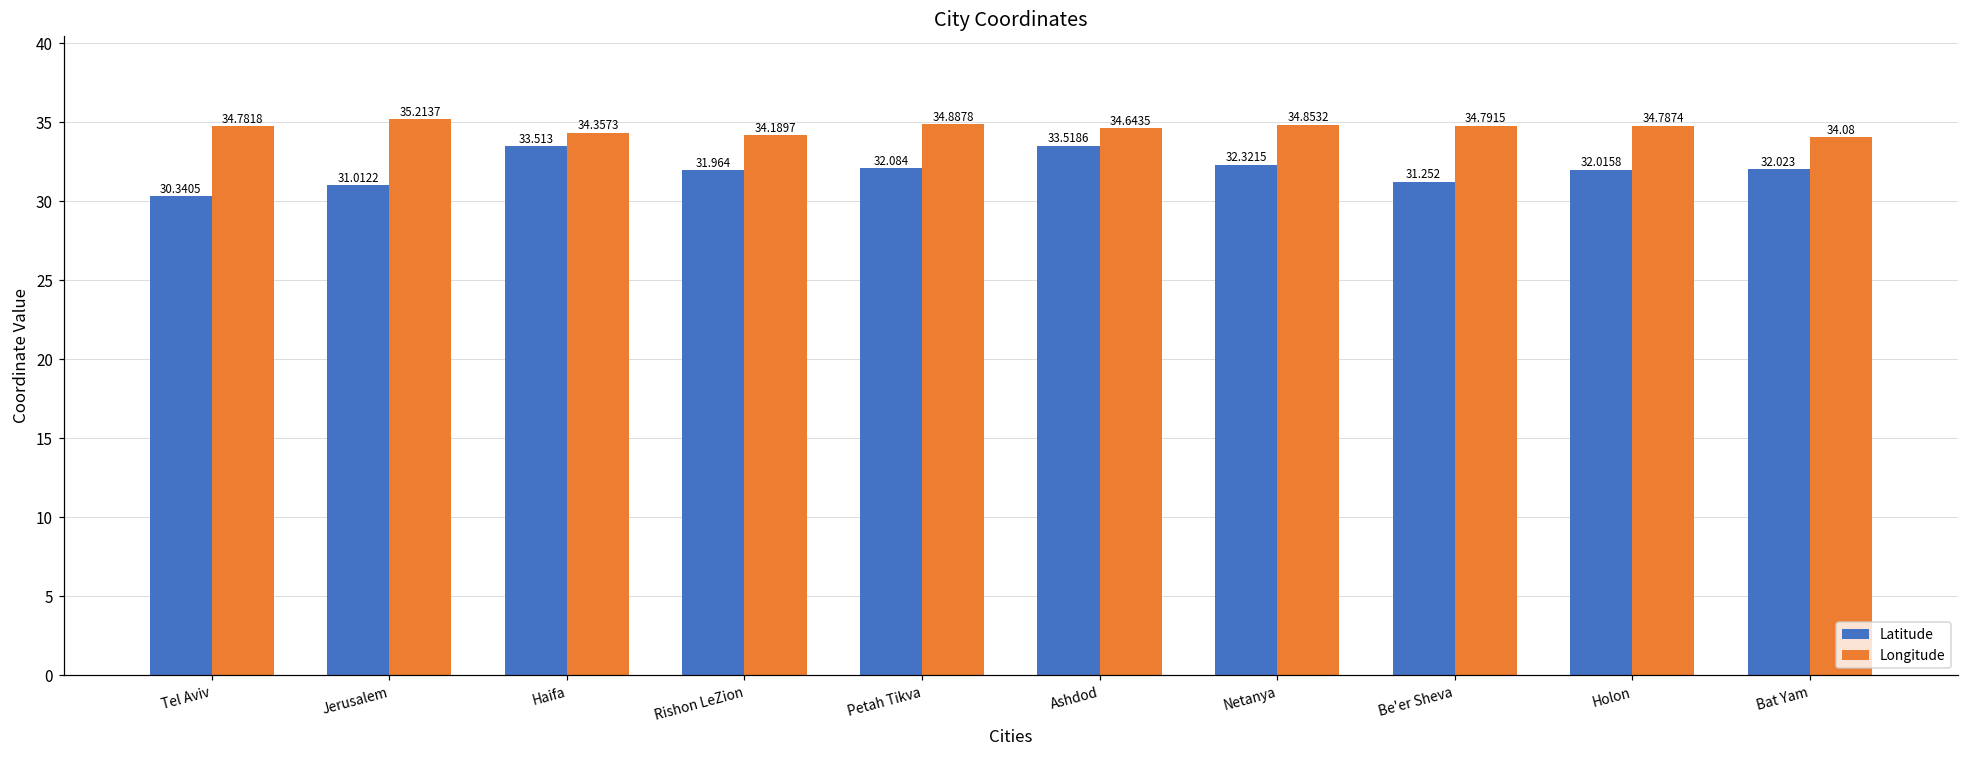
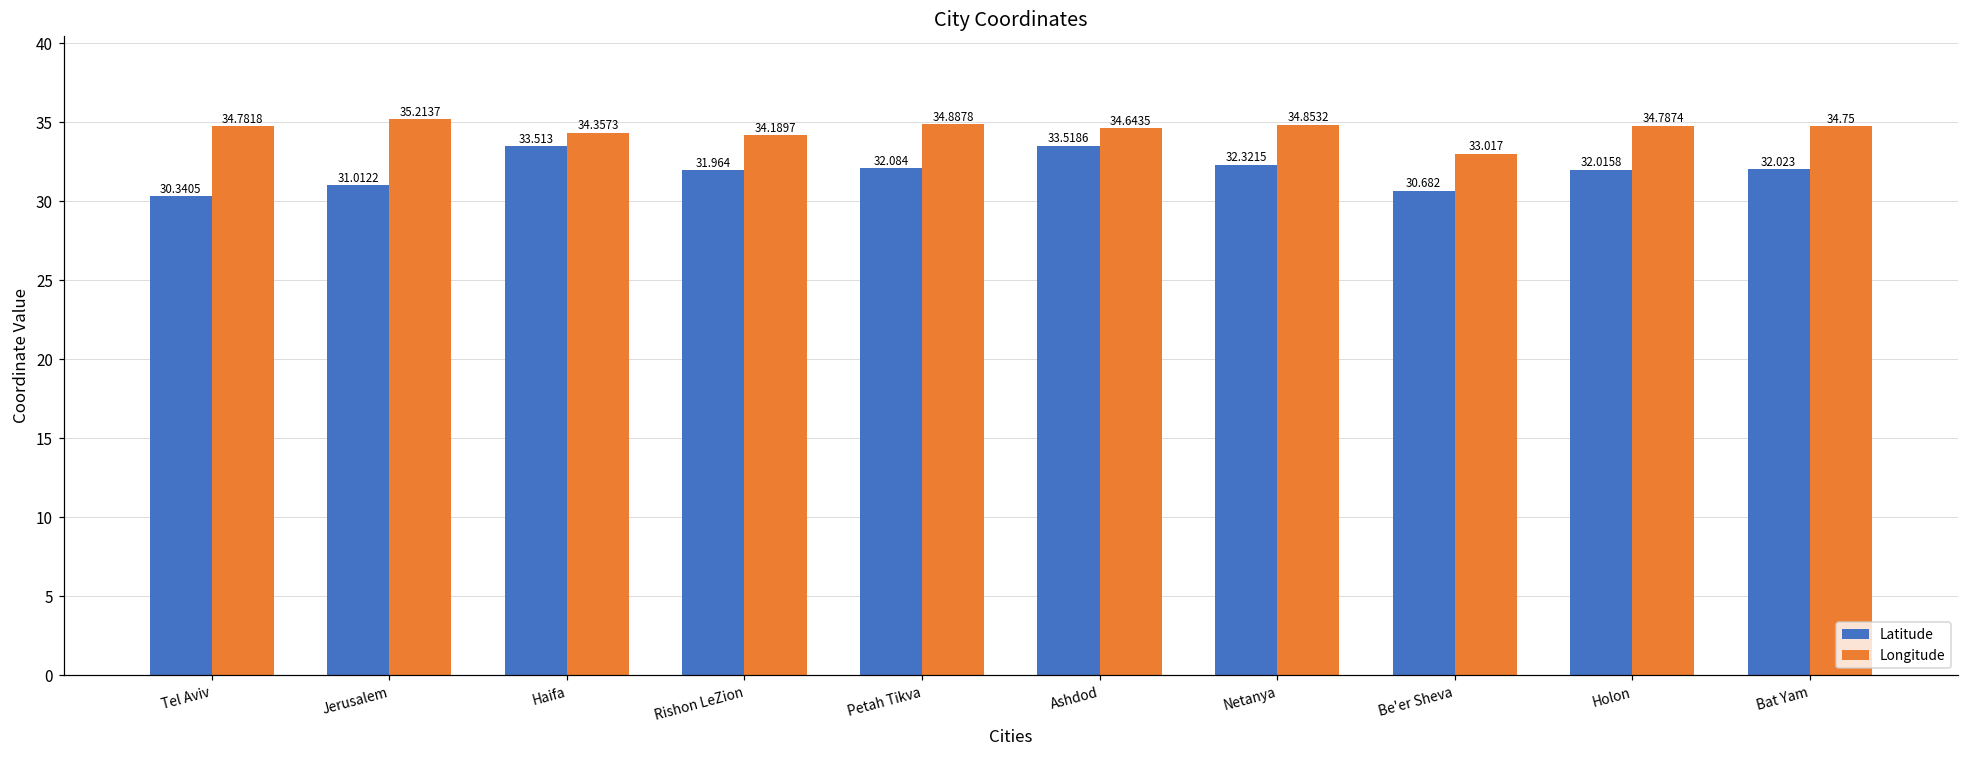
  {
    "Latitude": {
      "Tel Aviv": 30.3405,
      "Jerusalem": 31.0122,
      "Haifa": 33.513,
      "Rishon LeZion": 31.964,
      "Petah Tikva": 32.084,
      "Ashdod": 33.5186,
      "Netanya": 32.3215,
-     "Be'er Sheva": 31.252,
+     "Be'er Sheva": 30.682,
      "Holon": 32.0158,
      "Bat Yam": 32.023
    },
    "Longitude": {
      "Tel Aviv": 34.7818,
      "Jerusalem": 35.2137,
      "Haifa": 34.3573,
      "Rishon LeZion": 34.1897,
      "Petah Tikva": 34.8878,
      "Ashdod": 34.6435,
      "Netanya": 34.8532,
-     "Be'er Sheva": 34.7915,
+     "Be'er Sheva": 33.017,
      "Holon": 34.7874,
-     "Bat Yam": 34.08
+     "Bat Yam": 34.75
    }
  }
